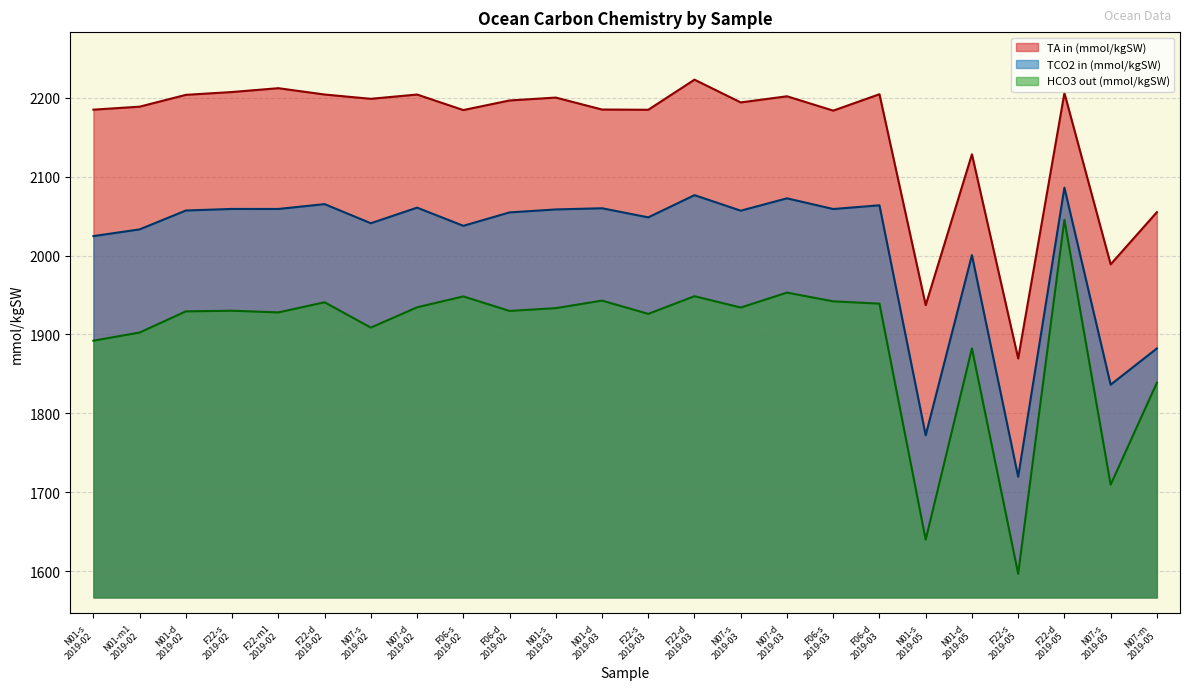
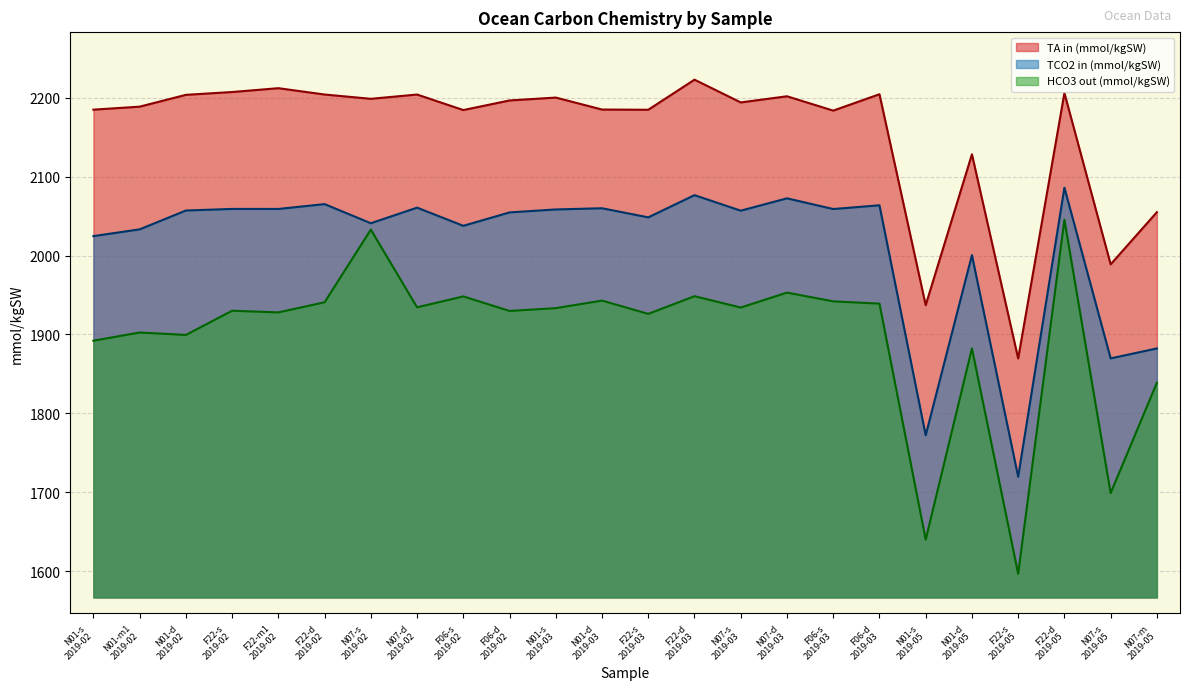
  {
    "TA in (mmol/kgSW)": {
      "N01-s 2019-02": 2180,
      "N01-m1 2019-02": 2190,
      "N01-d 2019-02": 2200,
      "F22-s 2019-02": 2210,
      "F22-m1 2019-02": 2210,
      "F22-d 2019-02": 2200,
      "N07-s 2019-02": 2200,
      "N07-d 2019-02": 2200,
      "F06-s 2019-02": 2180,
      "F06-d 2019-02": 2200,
      "N01-s 2019-03": 2200,
      "N01-d 2019-03": 2190,
      "F22-s 2019-03": 2180,
      "F22-d 2019-03": 2220,
      "N07-s 2019-03": 2190,
      "N07-d 2019-03": 2200,
      "F06-s 2019-03": 2180,
      "F06-d 2019-03": 2200,
      "N01-s 2019-05": 1940,
      "N01-d 2019-05": 2130,
      "F22-s 2019-05": 1870,
      "F22-d 2019-05": 2210,
      "N07-s 2019-05": 1990,
      "N07-m 2019-05": 2060
    },
    "TCO2 in (mmol/kgSW)": {
      "N01-s 2019-02": 2020,
      "N01-m1 2019-02": 2030,
      "N01-d 2019-02": 2060,
      "F22-s 2019-02": 2060,
      "F22-m1 2019-02": 2060,
      "F22-d 2019-02": 2070,
      "N07-s 2019-02": 2040,
      "N07-d 2019-02": 2060,
      "F06-s 2019-02": 2040,
      "F06-d 2019-02": 2050,
      "N01-s 2019-03": 2060,
      "N01-d 2019-03": 2060,
      "F22-s 2019-03": 2050,
      "F22-d 2019-03": 2080,
      "N07-s 2019-03": 2060,
      "N07-d 2019-03": 2070,
      "F06-s 2019-03": 2060,
      "F06-d 2019-03": 2060,
      "N01-s 2019-05": 1770,
      "N01-d 2019-05": 2000,
      "F22-s 2019-05": 1720,
      "F22-d 2019-05": 2090,
-     "N07-s 2019-05": 1840,
+     "N07-s 2019-05": 1870,
      "N07-m 2019-05": 1880
    },
    "HCO3 out (mmol/kgSW)": {
      "N01-s 2019-02": 1890,
      "N01-m1 2019-02": 1900,
-     "N01-d 2019-02": 1930,
+     "N01-d 2019-02": 1900,
      "F22-s 2019-02": 1930,
      "F22-m1 2019-02": 1930,
      "F22-d 2019-02": 1940,
-     "N07-s 2019-02": 1910,
+     "N07-s 2019-02": 2030,
      "N07-d 2019-02": 1930,
      "F06-s 2019-02": 1950,
      "F06-d 2019-02": 1930,
      "N01-s 2019-03": 1930,
      "N01-d 2019-03": 1940,
      "F22-s 2019-03": 1930,
      "F22-d 2019-03": 1950,
      "N07-s 2019-03": 1930,
      "N07-d 2019-03": 1950,
      "F06-s 2019-03": 1940,
      "F06-d 2019-03": 1940,
      "N01-s 2019-05": 1640,
      "N01-d 2019-05": 1880,
      "F22-s 2019-05": 1600,
      "F22-d 2019-05": 2050,
-     "N07-s 2019-05": 1710,
+     "N07-s 2019-05": 1700,
      "N07-m 2019-05": 1840
    }
  }
